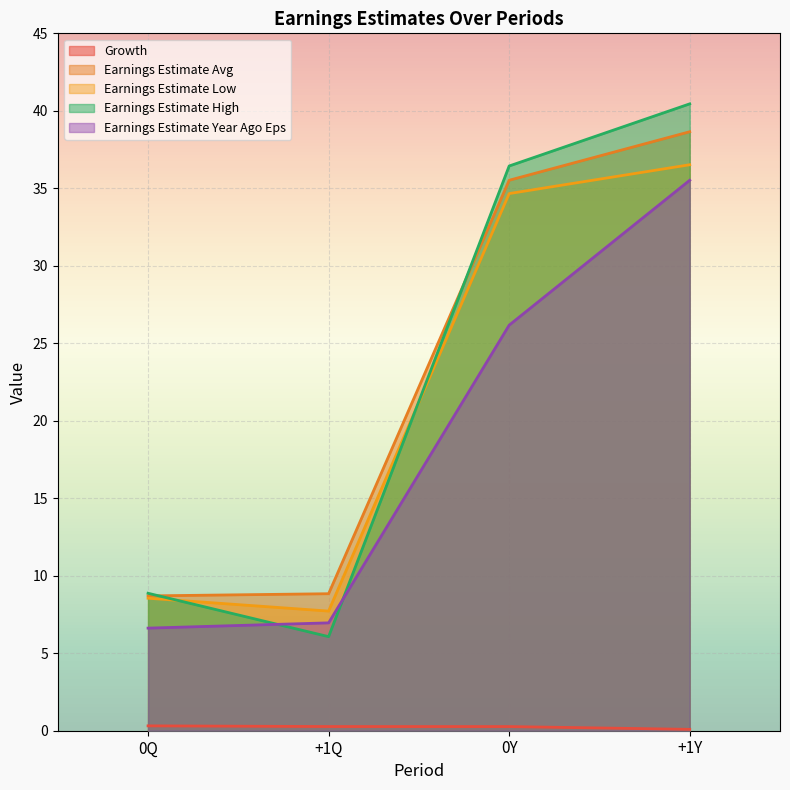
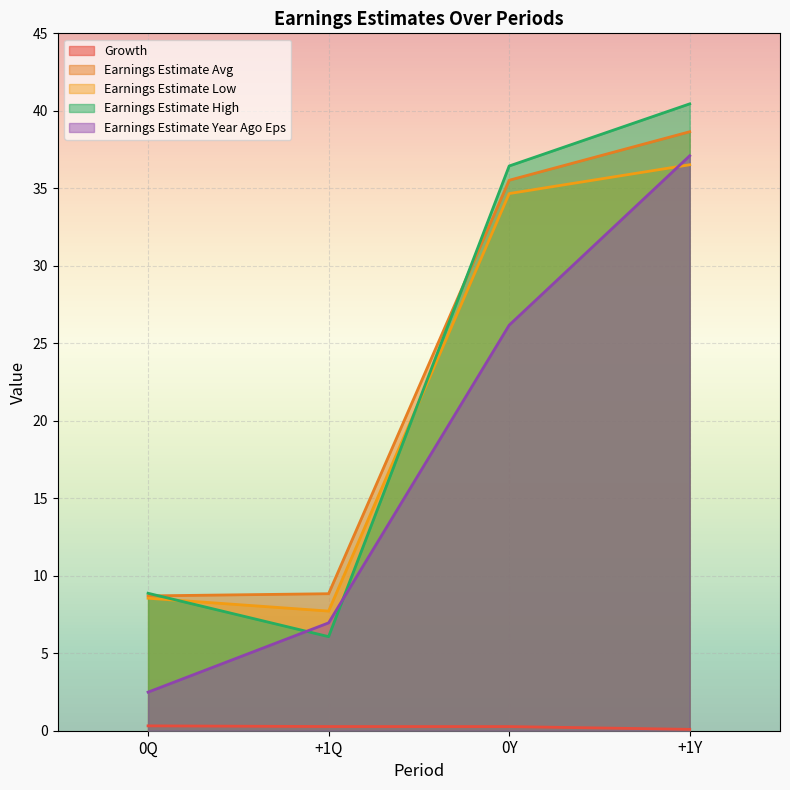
  {
    "Earnings Estimate High": {
      "0Q": 8.9,
      "+1Q": 6.1,
      "0Y": 36.4,
      "+1Y": 40.5
    },
    "Earnings Estimate Year Ago Eps": {
-     "0Q": 6.6,
+     "0Q": 2.5,
      "+1Q": 7.0,
      "0Y": 26.2,
-     "+1Y": 35.5
+     "+1Y": 37.1
    }
  }
